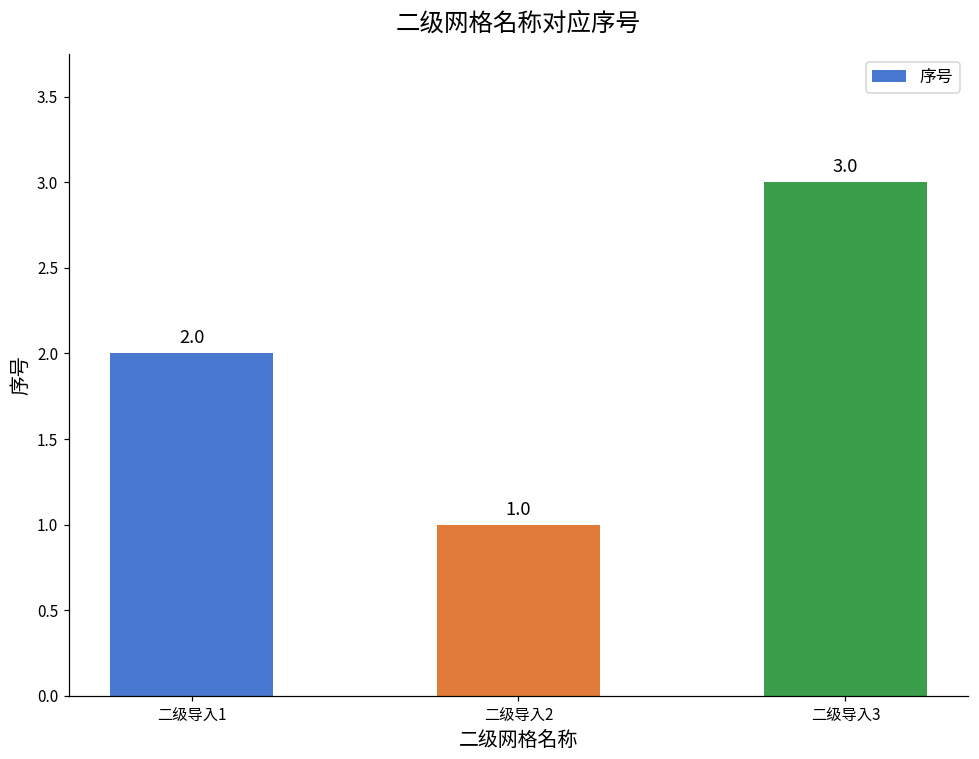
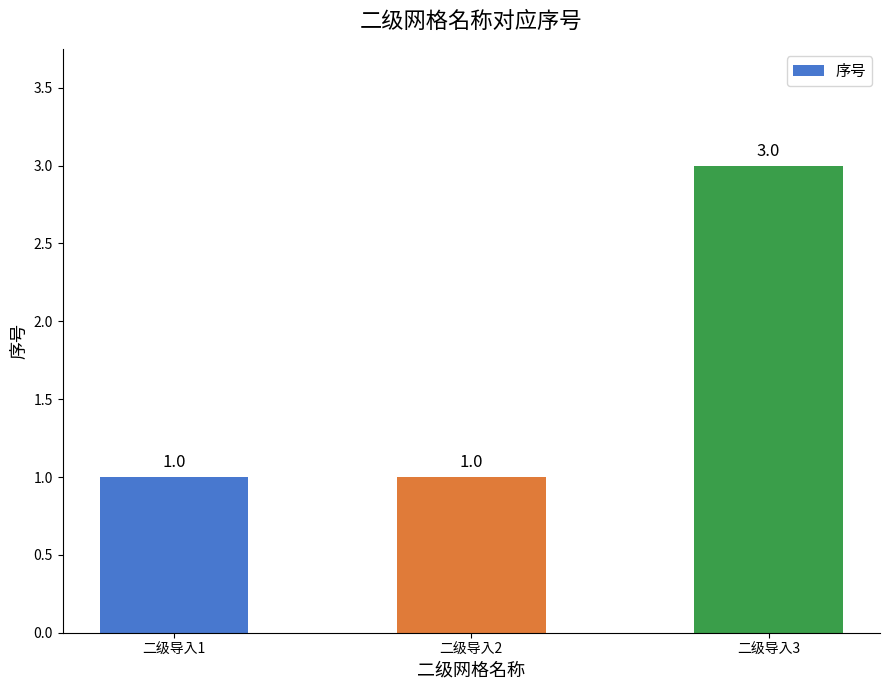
  {
-   "二级导入1": 2.0,
+   "二级导入1": 1.0,
    "二级导入2": 1.0,
    "二级导入3": 3.0
  }
